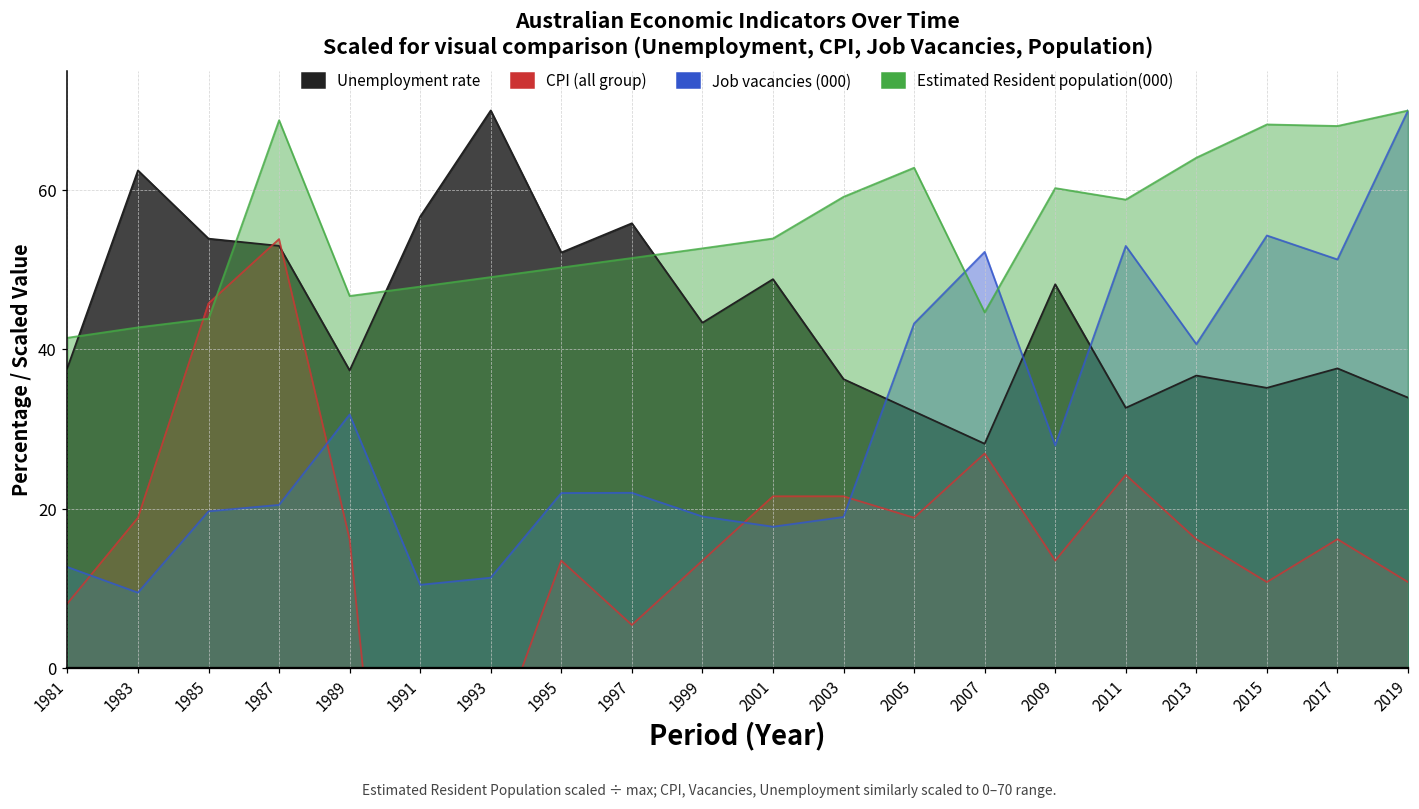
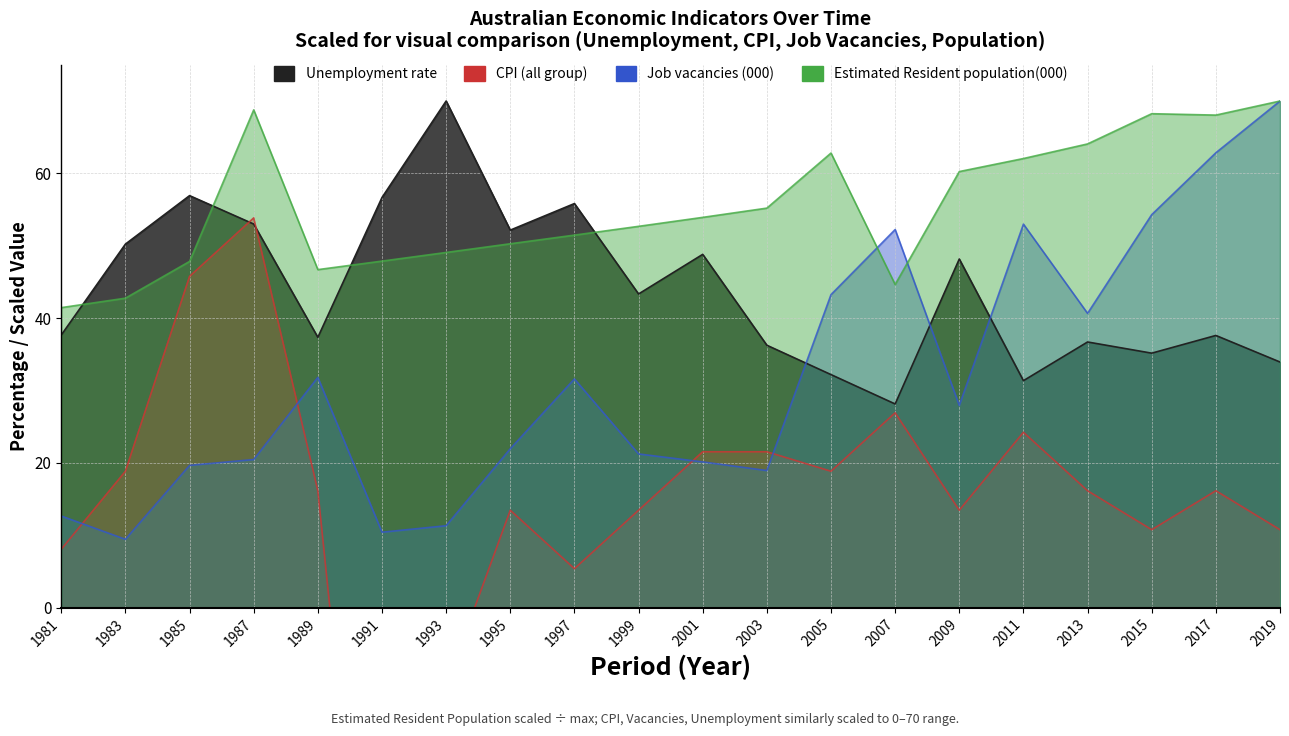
  {
    "Unemployment rate": {
      "1981": 38,
-     "1983": 62,
-     "1985": 54,
+     "1983": 50,
+     "1985": 57,
      "1987": 53,
      "1989": 37,
      "1991": 57,
      "1993": 70,
      "1995": 52,
      "1997": 56,
      "1999": 43,
      "2001": 49,
      "2003": 36,
      "2005": 32,
      "2007": 28,
      "2009": 48,
-     "2011": 33,
+     "2011": 31,
      "2013": 37,
      "2015": 35,
      "2017": 38,
      "2019": 34
    },
    "Job vacancies (000)": {
      "1981": 13,
      "1983": 9,
      "1985": 20,
      "1987": 20,
      "1989": 32,
      "1991": 10,
      "1993": 11,
      "1995": 22,
-     "1997": 22,
-     "1999": 19,
-     "2001": 18,
+     "1997": 32,
+     "1999": 21,
+     "2001": 20,
      "2003": 19,
      "2005": 43,
      "2007": 52,
      "2009": 28,
      "2011": 53,
      "2013": 41,
      "2015": 54,
-     "2017": 51
+     "2017": 63
    },
    "Estimated Resident population(000)": {
      "1981": 41,
      "1983": 43,
-     "1985": 44,
+     "1985": 48,
      "1987": 69,
      "1989": 47,
      "1991": 48,
      "1993": 49,
      "1995": 50,
      "1997": 51,
      "1999": 53,
      "2001": 54,
-     "2003": 59,
+     "2003": 55,
      "2005": 63,
      "2007": 45,
      "2009": 60,
-     "2011": 59,
+     "2011": 62,
      "2013": 64,
      "2015": 68,
      "2017": 68
    }
  }
